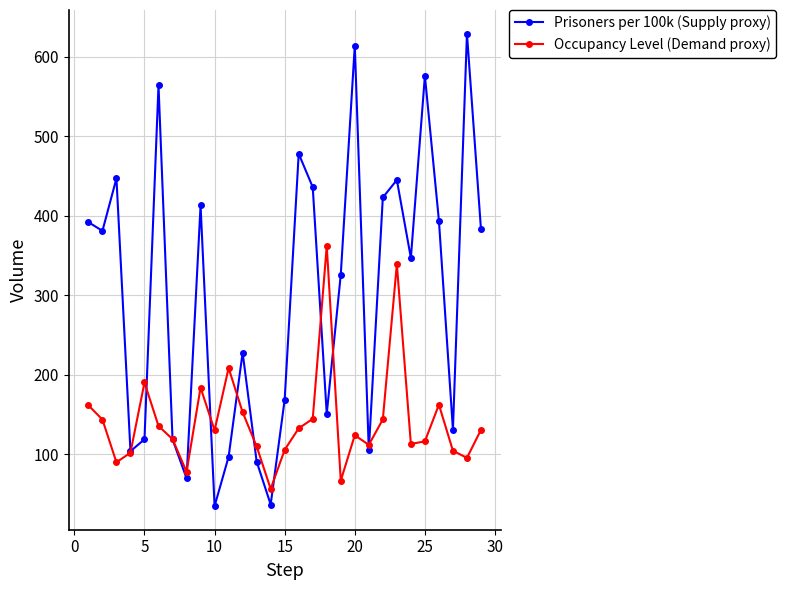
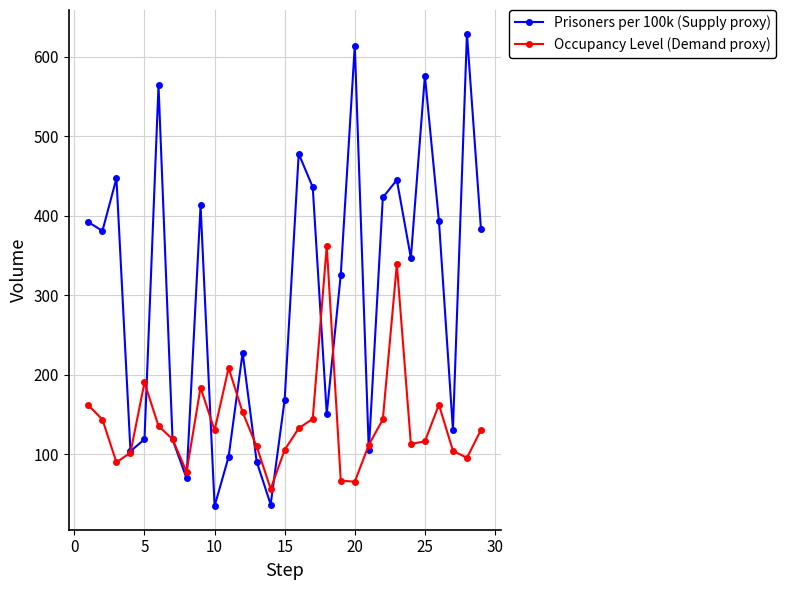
  {
    "Prisoners per 100k (Supply proxy)": {
      "5": 120,
      "10": 40,
      "15": 170,
      "20": 610,
      "25": 580
    },
    "Occupancy Level (Demand proxy)": {
      "5": 190,
      "10": 130,
      "15": 110,
-     "20": 120,
+     "20": 70,
      "25": 120
    }
  }
